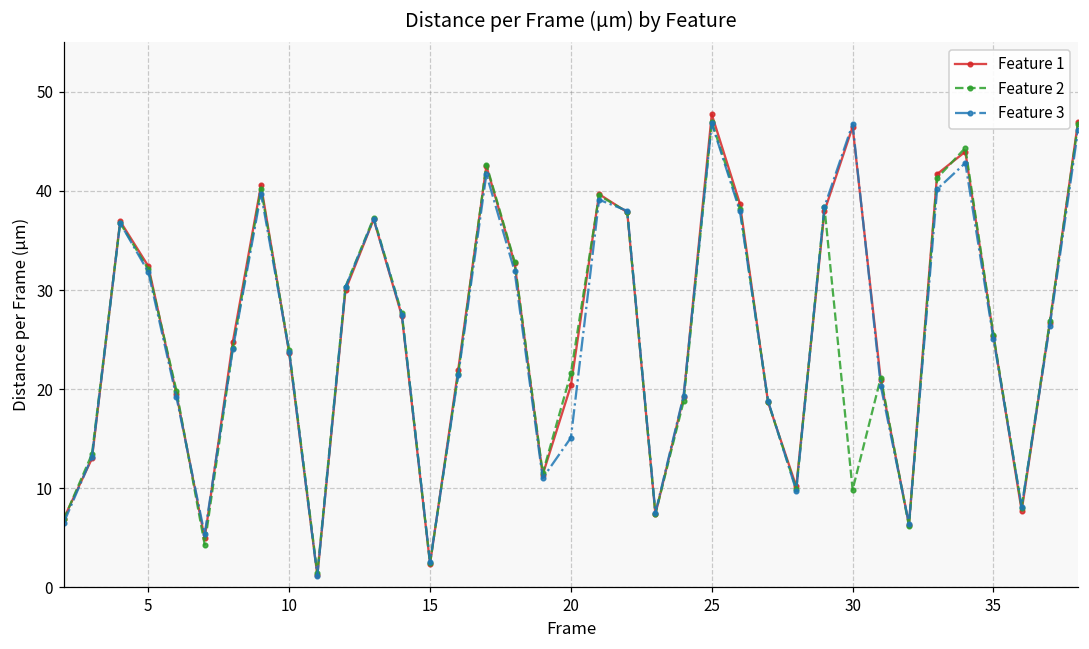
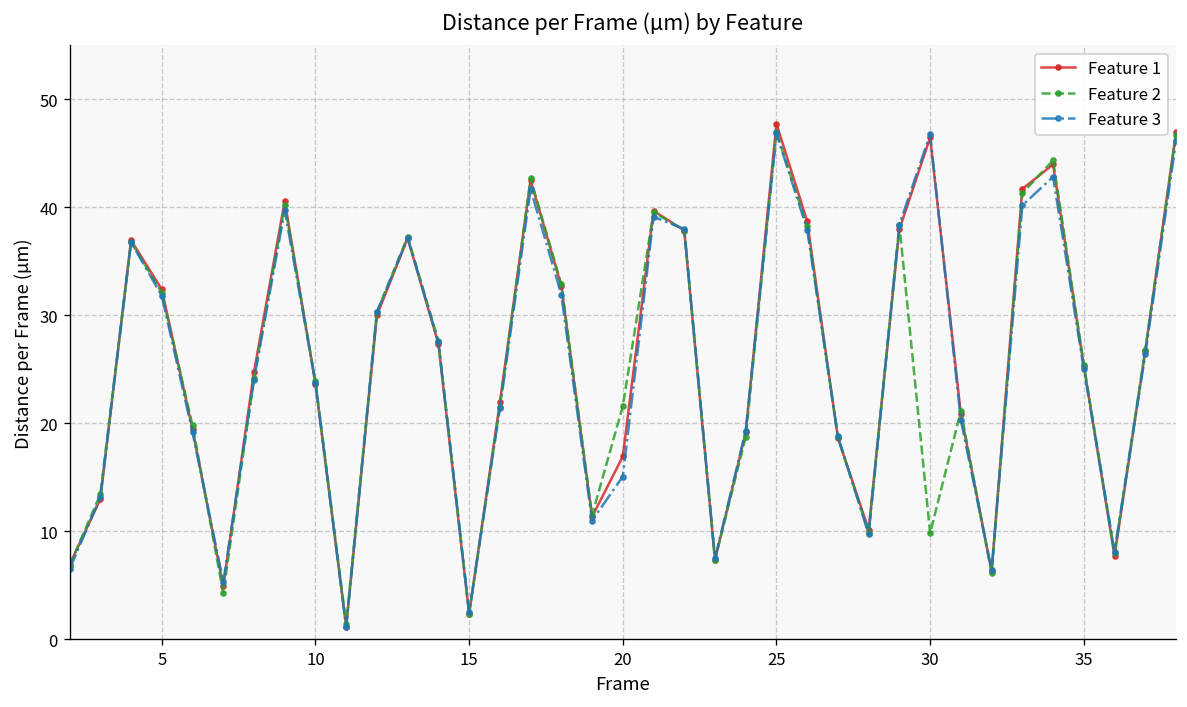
  {
    "Feature 1": {
      "5": 32,
-     "20": 20,
+     "20": 17,
      "25": 48,
      "30": 46
    },
    "Feature 2": {
      "5": 32,
      "20": 22,
      "30": 10
    },
    "Feature 3": {
      "5": 32,
      "20": 15,
      "30": 47
    }
  }
